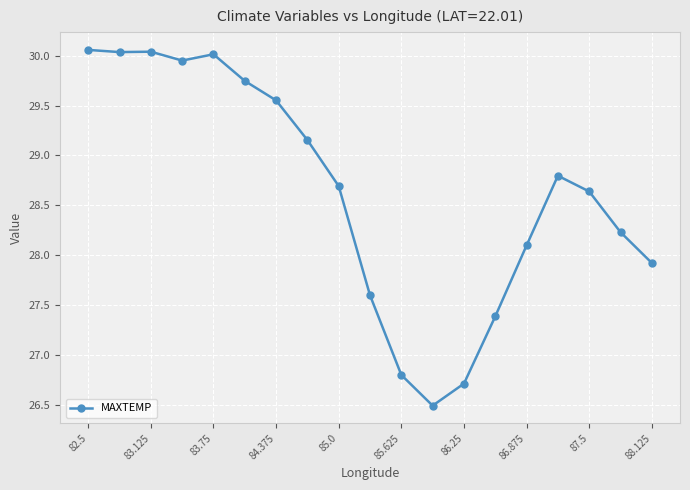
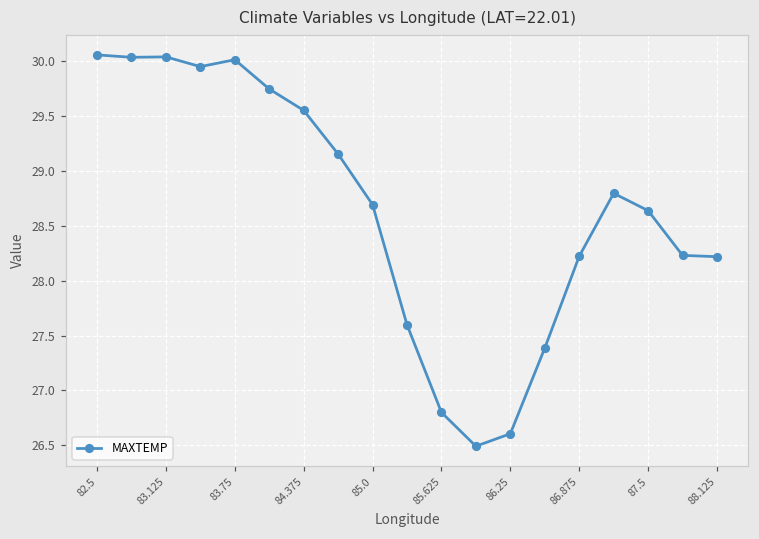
  {
    "82.5": 30.1,
    "83.125": 30.0,
    "83.75": 30.0,
    "84.375": 29.6,
    "85.0": 28.7,
    "85.625": 26.8,
-   "86.25": 26.7,
-   "86.875": 28.1,
+   "86.25": 26.6,
+   "86.875": 28.2,
    "87.5": 28.6,
-   "88.125": 27.9
+   "88.125": 28.2
  }
